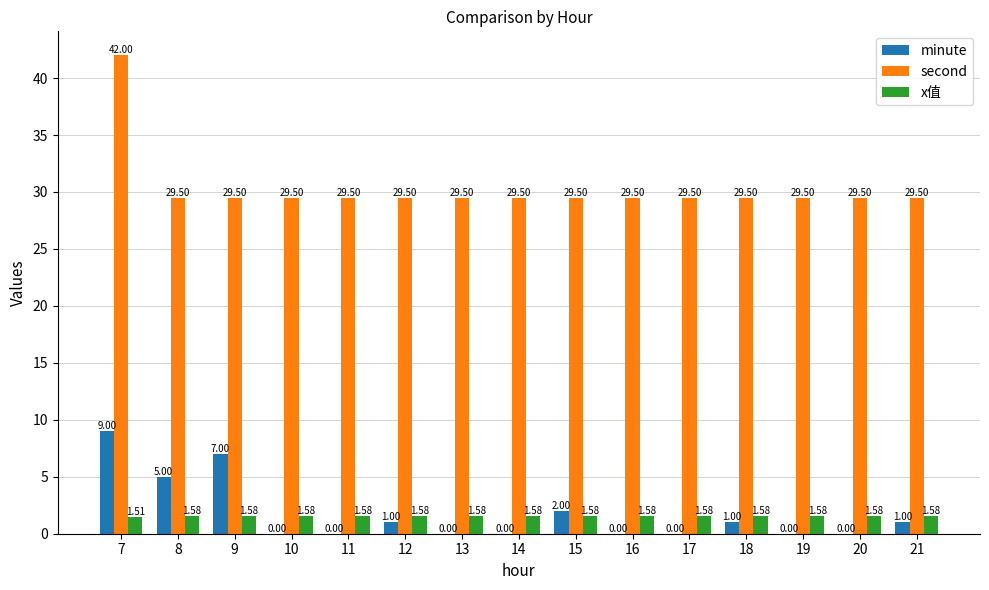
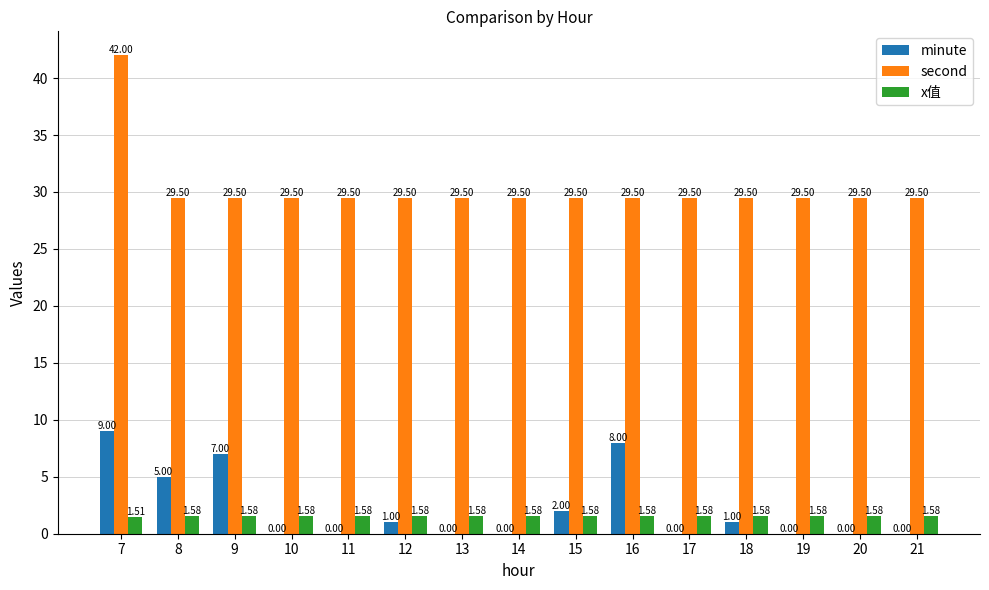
  {
    "minute": {
      "7": 9.00,
      "8": 5.00,
      "9": 7.00,
      "10": 0.00,
      "11": 0.00,
      "12": 1.00,
      "13": 0.00,
      "14": 0.00,
      "15": 2.00,
-     "16": 0.00,
+     "16": 8.00,
      "17": 0.00,
      "18": 1.00,
      "19": 0.00,
      "20": 0.00,
-     "21": 1.00
+     "21": 0.00
    },
    "second": {
      "7": 42.00,
      "8": 29.50,
      "9": 29.50,
      "10": 29.50,
      "11": 29.50,
      "12": 29.50,
      "13": 29.50,
      "14": 29.50,
      "15": 29.50,
      "16": 29.50,
      "17": 29.50,
      "18": 29.50,
      "19": 29.50,
      "20": 29.50,
      "21": 29.50
    },
    "x值": {
      "7": 1.51,
      "8": 1.58,
      "9": 1.58,
      "10": 1.58,
      "11": 1.58,
      "12": 1.58,
      "13": 1.58,
      "14": 1.58,
      "15": 1.58,
      "16": 1.58,
      "17": 1.58,
      "18": 1.58,
      "19": 1.58,
      "20": 1.58,
      "21": 1.58
    }
  }
